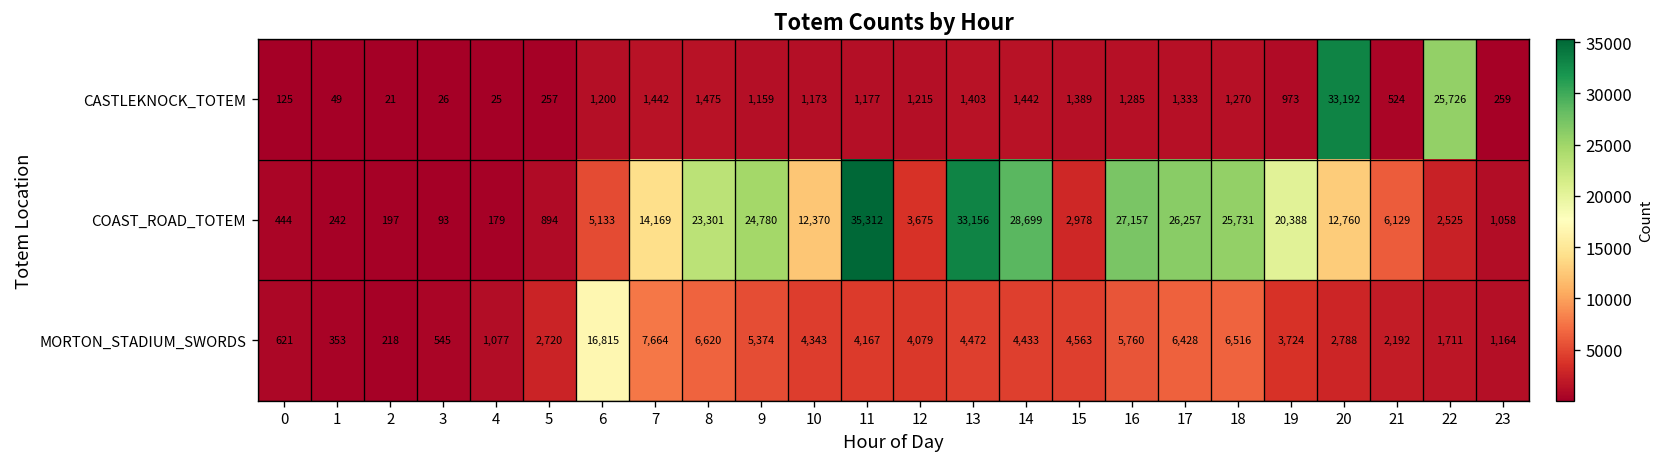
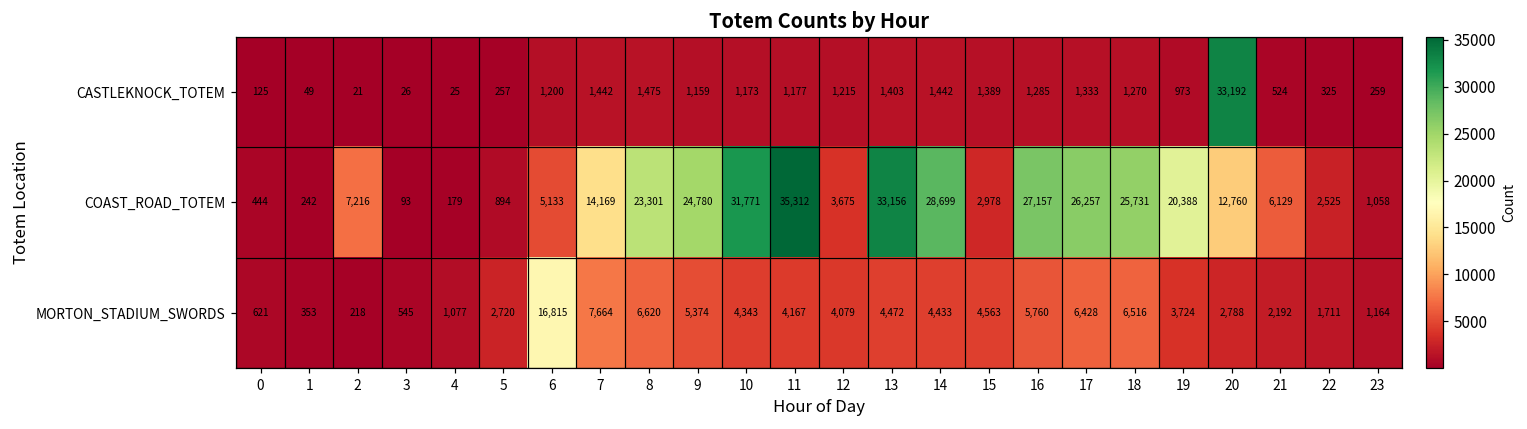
  {
    "CASTLEKNOCK_TOTEM": {
      "0": "125",
      "1": "49",
      "2": "21",
      "3": "26",
      "4": "25",
      "5": "257",
      "6": "1,200",
      "7": "1,442",
      "8": "1,475",
      "9": "1,159",
      "10": "1,173",
      "11": "1,177",
      "12": "1,215",
      "13": "1,403",
      "14": "1,442",
      "15": "1,389",
      "16": "1,285",
      "17": "1,333",
      "18": "1,270",
      "19": "973",
      "20": "33,192",
      "21": "524",
-     "22": "25,726",
+     "22": "325",
      "23": "259"
    },
    "COAST_ROAD_TOTEM": {
      "0": "444",
      "1": "242",
-     "2": "197",
+     "2": "7,216",
      "3": "93",
      "4": "179",
      "5": "894",
      "6": "5,133",
      "7": "14,169",
      "8": "23,301",
      "9": "24,780",
-     "10": "12,370",
+     "10": "31,771",
      "11": "35,312",
      "12": "3,675",
      "13": "33,156",
      "14": "28,699",
      "15": "2,978",
      "16": "27,157",
      "17": "26,257",
      "18": "25,731",
      "19": "20,388",
      "20": "12,760",
      "21": "6,129",
      "22": "2,525",
      "23": "1,058"
    },
    "MORTON_STADIUM_SWORDS": {
      "0": "621",
      "1": "353",
      "2": "218",
      "3": "545",
      "4": "1,077",
      "5": "2,720",
      "6": "16,815",
      "7": "7,664",
      "8": "6,620",
      "9": "5,374",
      "10": "4,343",
      "11": "4,167",
      "12": "4,079",
      "13": "4,472",
      "14": "4,433",
      "15": "4,563",
      "16": "5,760",
      "17": "6,428",
      "18": "6,516",
      "19": "3,724",
      "20": "2,788",
      "21": "2,192",
      "22": "1,711",
      "23": "1,164"
    }
  }
